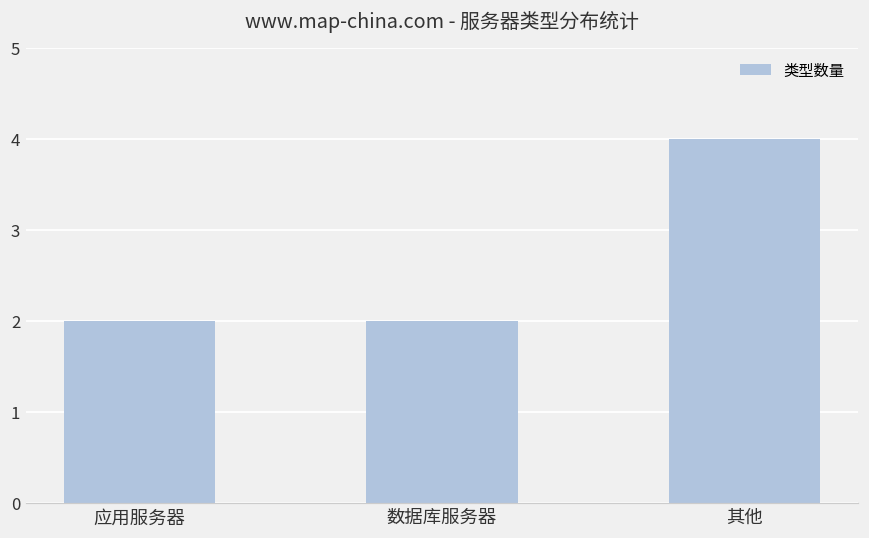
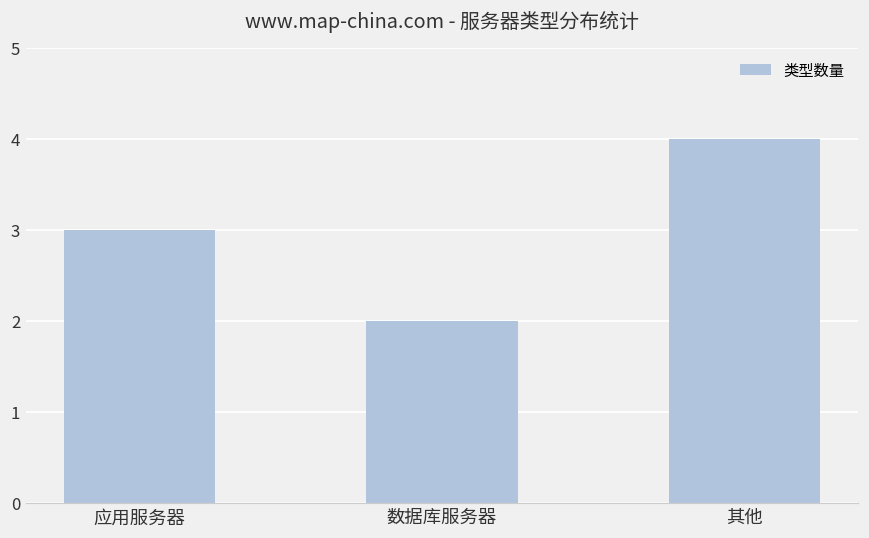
  {
-   "应用服务器": 2,
+   "应用服务器": 3,
    "数据库服务器": 2,
    "其他": 4
  }
